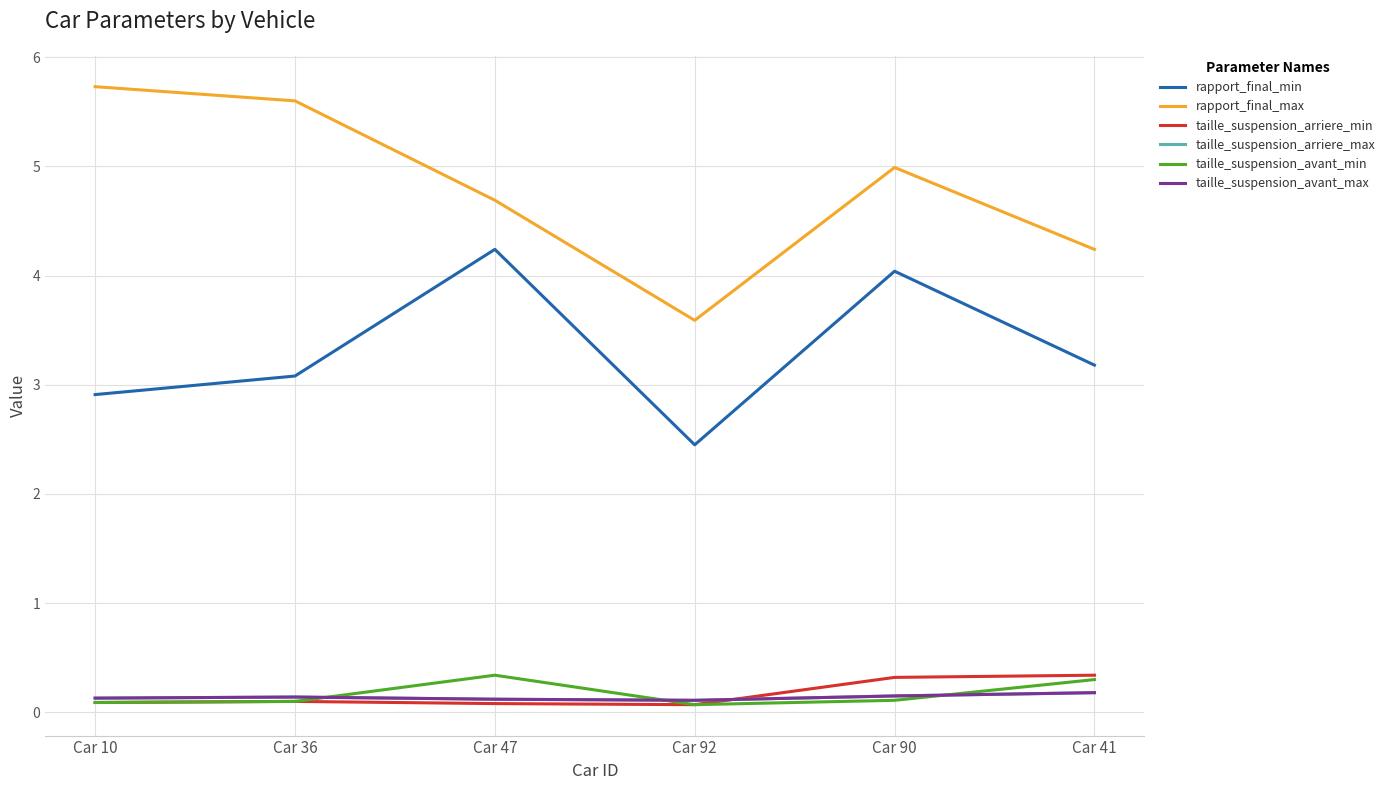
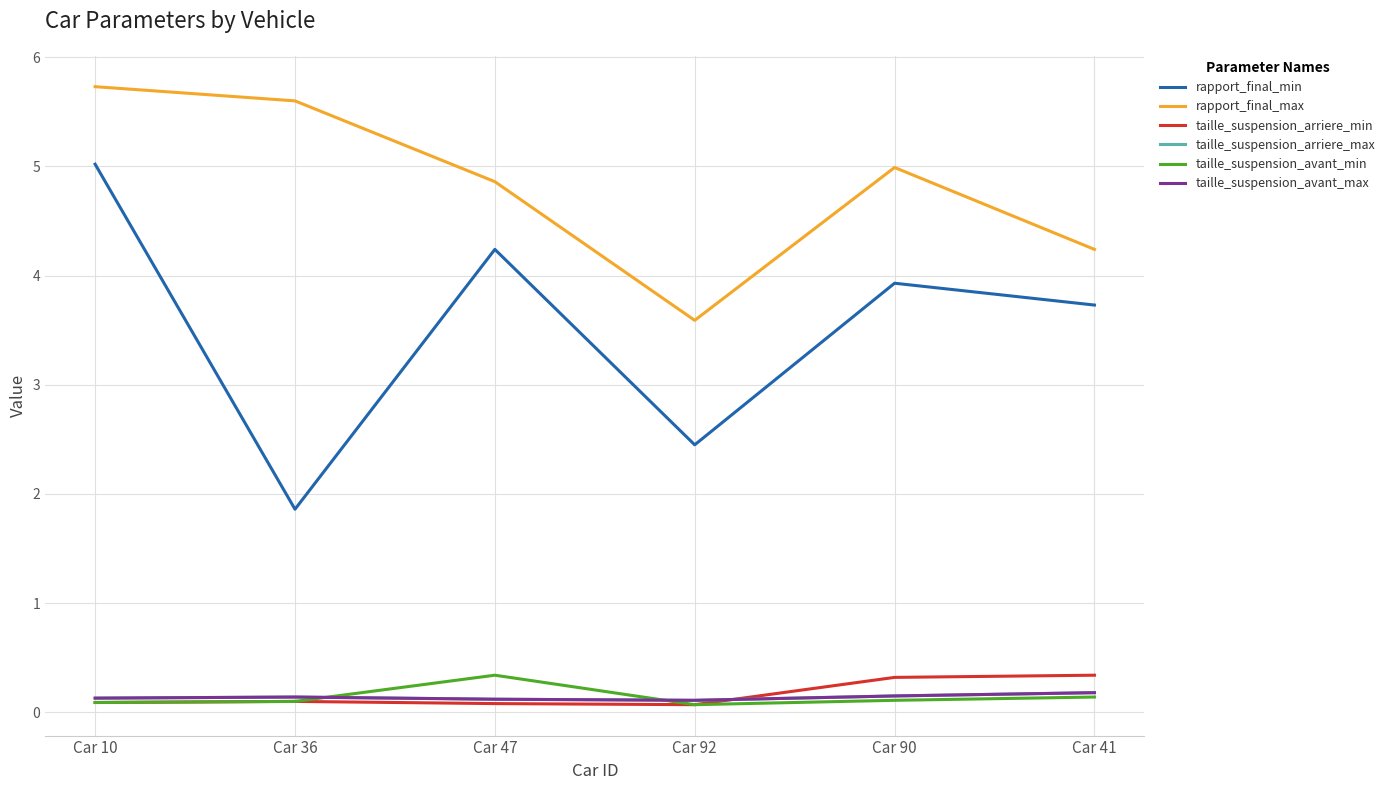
  {
    "rapport_final_min": {
-     "Car 10": 2.91,
-     "Car 36": 3.08,
+     "Car 10": 5.02,
+     "Car 36": 1.86,
      "Car 47": 4.24,
      "Car 92": 2.45,
-     "Car 90": 4.04,
-     "Car 41": 3.18
+     "Car 90": 3.93,
+     "Car 41": 3.73
    },
    "rapport_final_max": {
      "Car 10": 5.73,
      "Car 36": 5.60,
-     "Car 47": 4.69,
+     "Car 47": 4.86,
      "Car 92": 3.59,
      "Car 90": 4.99,
      "Car 41": 4.24
    },
    "taille_suspension_arriere_min": {
      "Car 47": 0.08,
      "Car 90": 0.32,
      "Car 41": 0.34
    },
    "taille_suspension_avant_max": {
      "Car 10": 0.13,
      "Car 36": 0.14,
      "Car 47": 0.12,
      "Car 92": 0.11,
      "Car 90": 0.15,
      "Car 41": 0.18
    },
    "taille_suspension_avant_min": {
      "Car 47": 0.34,
      "Car 90": 0.11,
-     "Car 41": 0.30
+     "Car 41": 0.14
    }
  }
